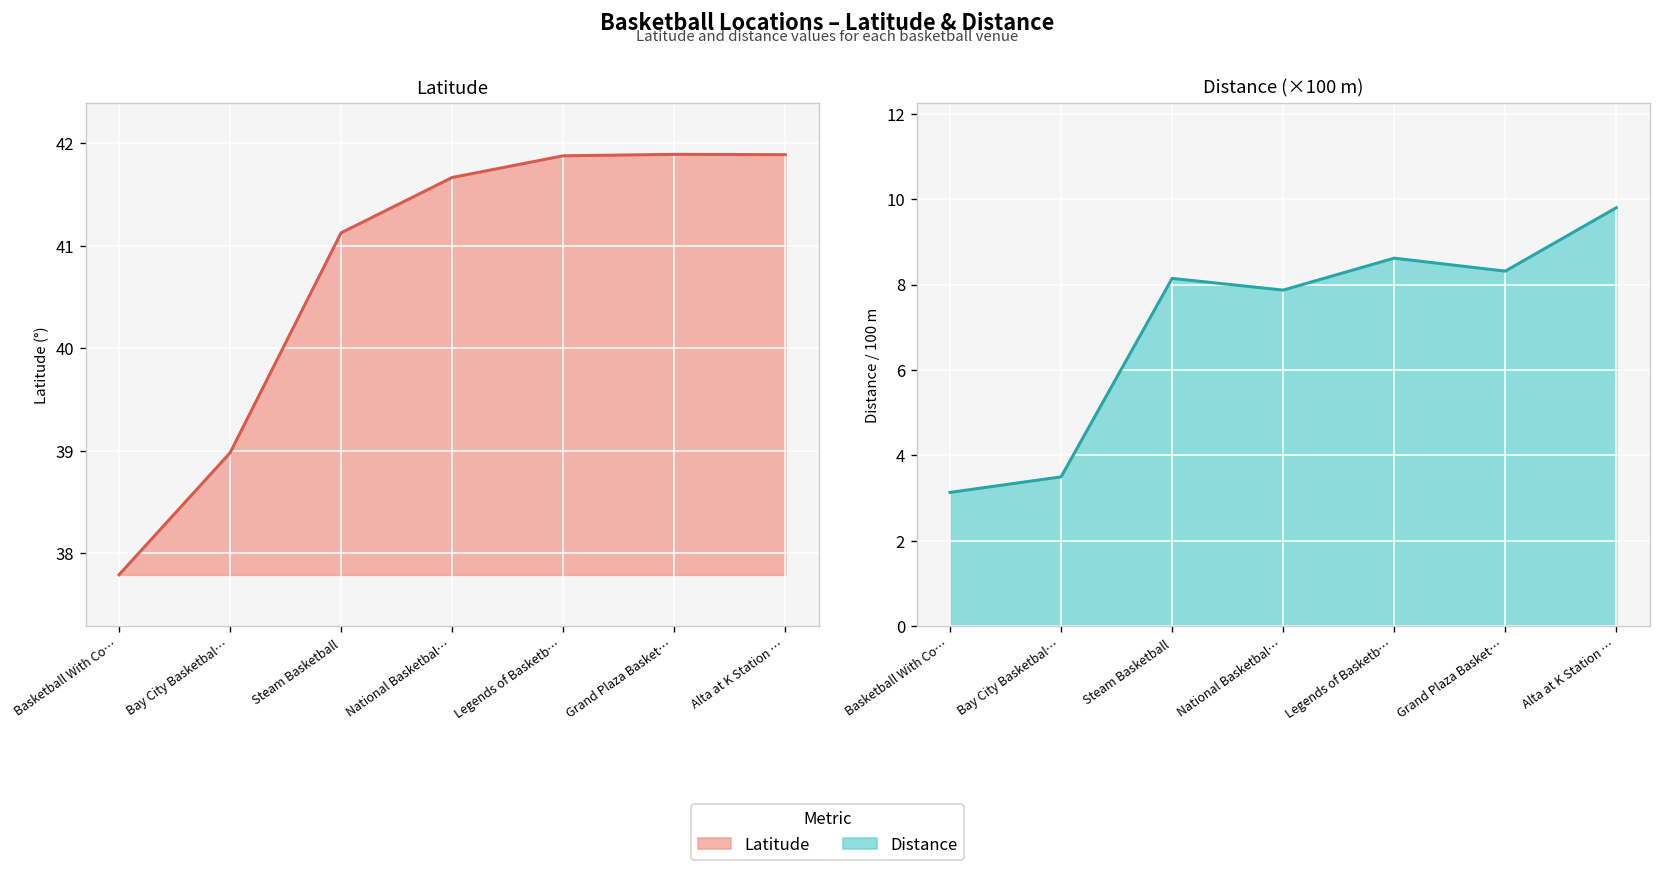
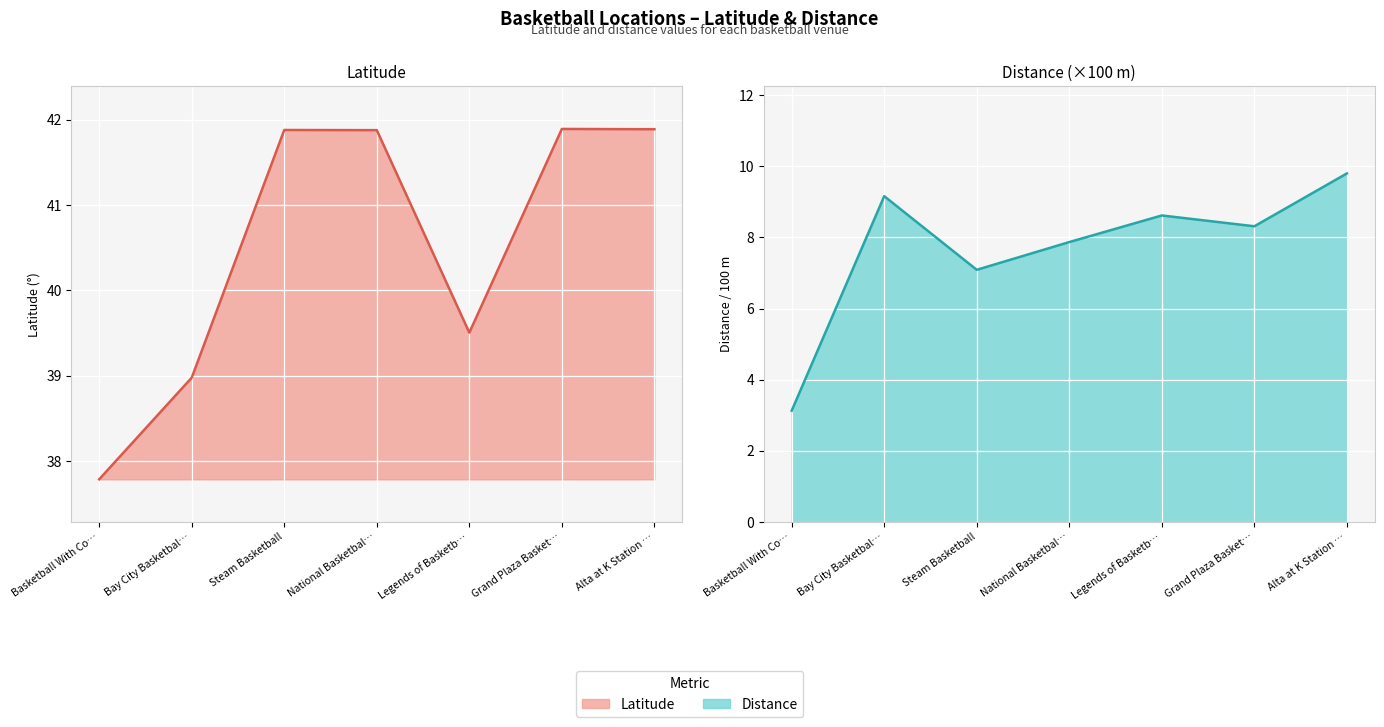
  {
    "Latitude": {
      "Basketball With Co…": 37.8,
      "Bay City Basketbal…": 39.0,
-     "Steam Basketball": 41.1,
-     "National Basketbal…": 41.7,
-     "Legends of Basketb…": 41.9,
+     "Steam Basketball": 41.9,
+     "National Basketbal…": 41.9,
+     "Legends of Basketb…": 39.5,
      "Grand Plaza Basket…": 41.9,
      "Alta at K Station …": 41.9
    },
    "Distance (×100 m)": {
      "Basketball With Co…": 3.1,
-     "Bay City Basketbal…": 3.5,
-     "Steam Basketball": 8.1,
+     "Bay City Basketbal…": 9.2,
+     "Steam Basketball": 7.1,
      "National Basketbal…": 7.9,
      "Legends of Basketb…": 8.6,
      "Grand Plaza Basket…": 8.3,
      "Alta at K Station …": 9.8
    }
  }
